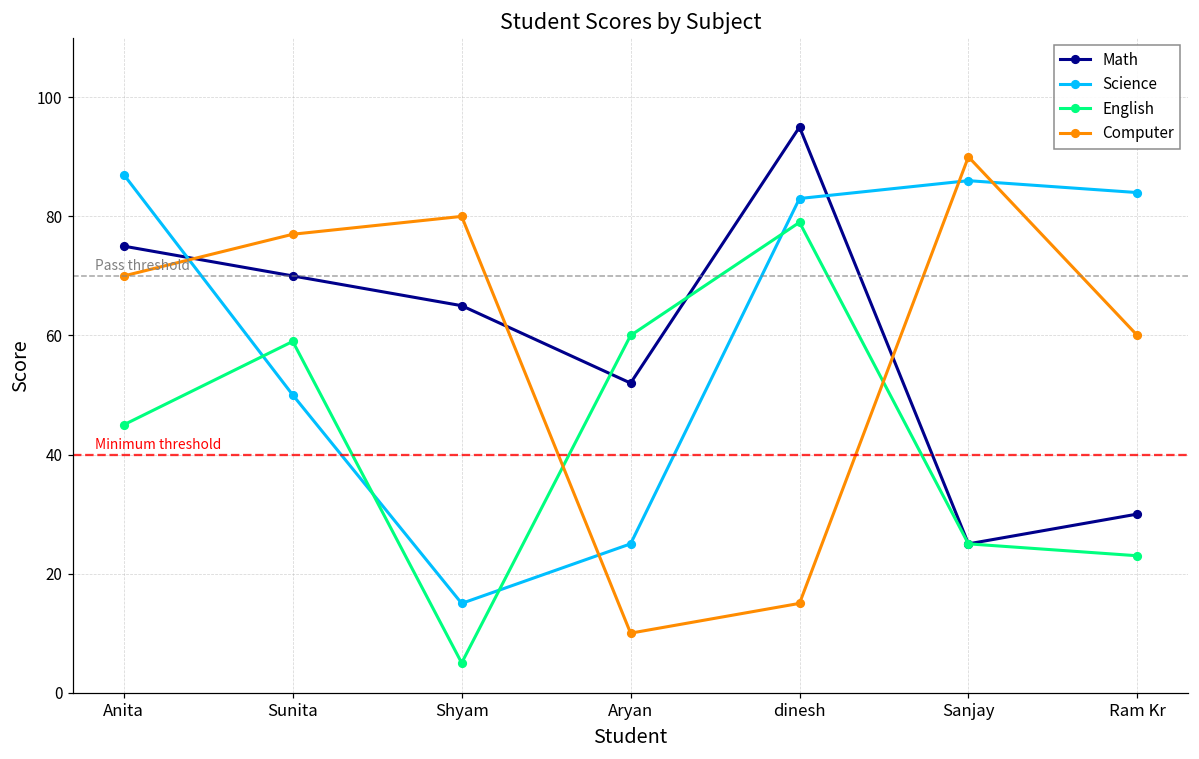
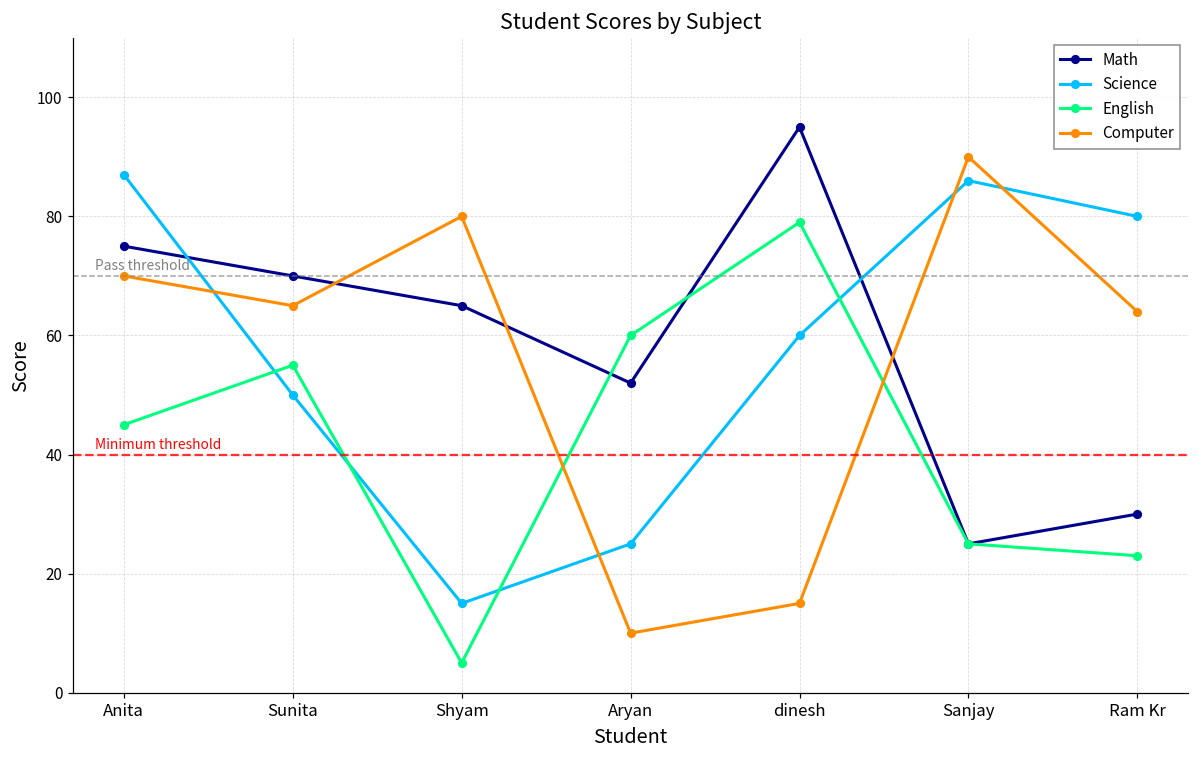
  {
    "Math": {
      "Anita": 75,
      "Sunita": 70,
      "Shyam": 65,
      "Aryan": 52,
      "dinesh": 95,
      "Ram Kr": 30
    },
    "Science": {
      "Anita": 87,
      "Sunita": 50,
      "Shyam": 15,
      "Aryan": 25,
-     "dinesh": 83,
+     "dinesh": 60,
      "Sanjay": 86,
-     "Ram Kr": 84
+     "Ram Kr": 80
    },
    "English": {
      "Anita": 45,
-     "Sunita": 59,
+     "Sunita": 55,
      "Shyam": 5,
      "Aryan": 60,
      "dinesh": 79,
      "Ram Kr": 23
    },
    "Computer": {
      "Anita": 70,
-     "Sunita": 77,
+     "Sunita": 65,
      "Shyam": 80,
      "Aryan": 10,
      "dinesh": 15,
      "Sanjay": 90,
-     "Ram Kr": 60
+     "Ram Kr": 64
    }
  }
